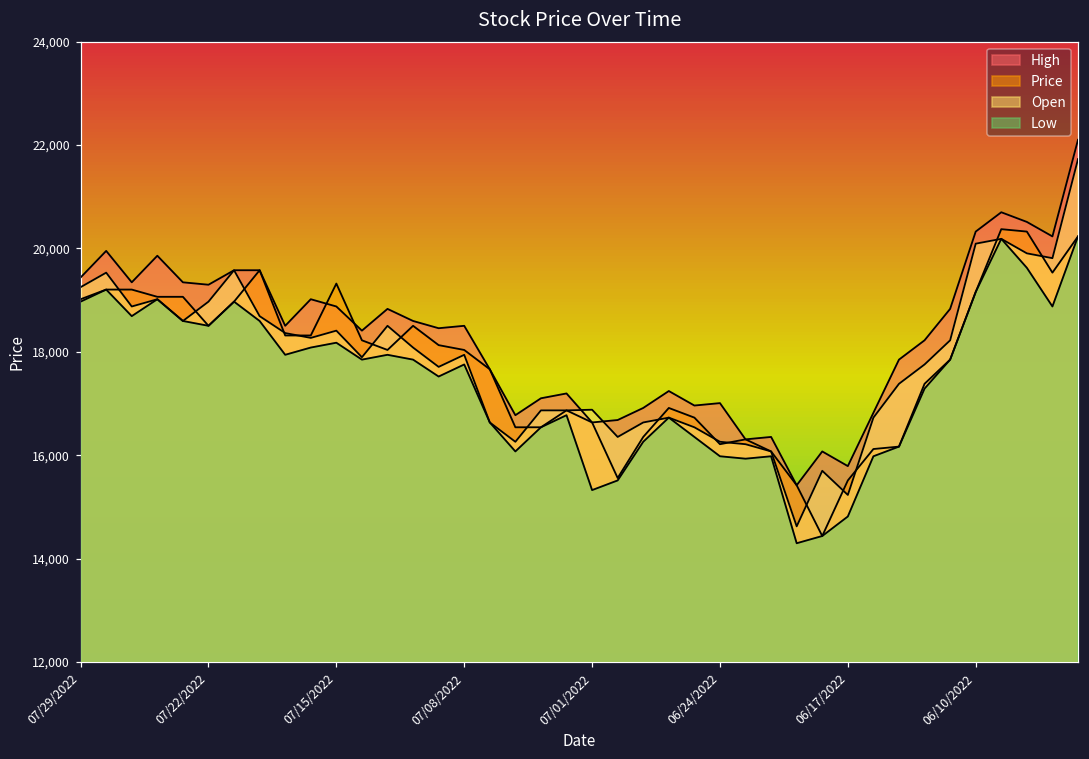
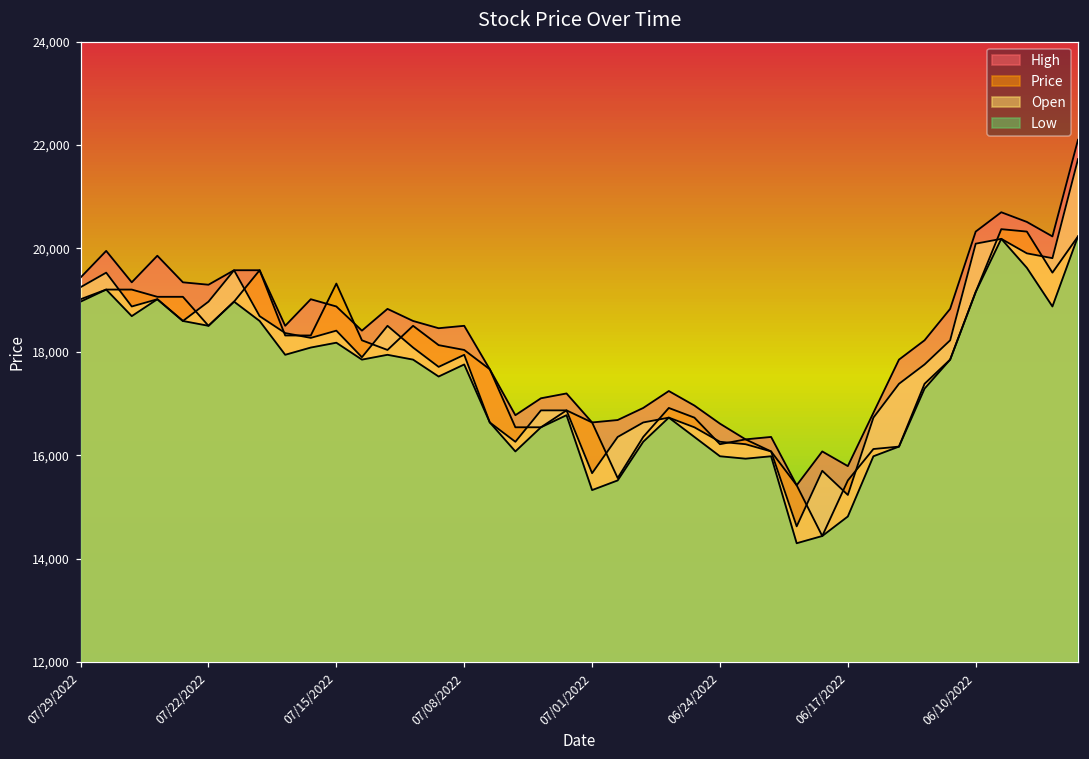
  {
    "High": {
      "07/29/2022": "19,400",
      "07/22/2022": "19,300",
      "07/15/2022": "18,900",
      "07/08/2022": "18,500",
-     "06/24/2022": "17,000",
+     "06/24/2022": "16,600",
      "06/17/2022": "15,800",
      "06/10/2022": "20,300"
    },
    "Price": {
      "07/15/2022": "19,300",
      "07/08/2022": "18,000",
      "06/17/2022": "15,500"
    },
    "Open": {
      "07/29/2022": "19,300",
      "07/22/2022": "19,000",
      "07/15/2022": "18,400",
      "07/08/2022": "17,900",
-     "07/01/2022": "16,900",
+     "07/01/2022": "15,700",
      "06/17/2022": "15,200",
      "06/10/2022": "20,100"
    },
    "Low": {
      "07/15/2022": "18,200",
      "07/08/2022": "17,800",
      "07/01/2022": "15,300",
      "06/24/2022": "16,000",
      "06/17/2022": "14,800"
    }
  }
